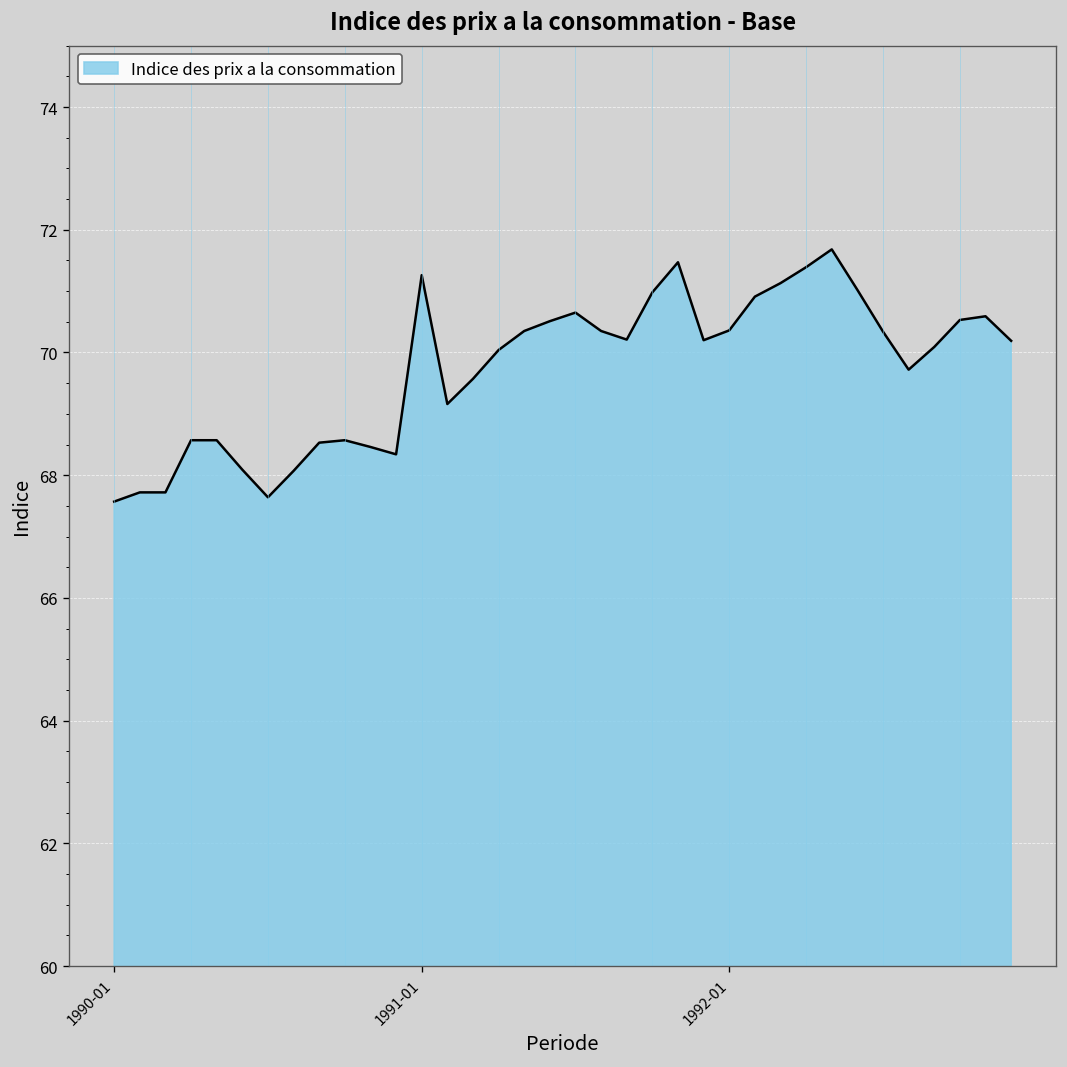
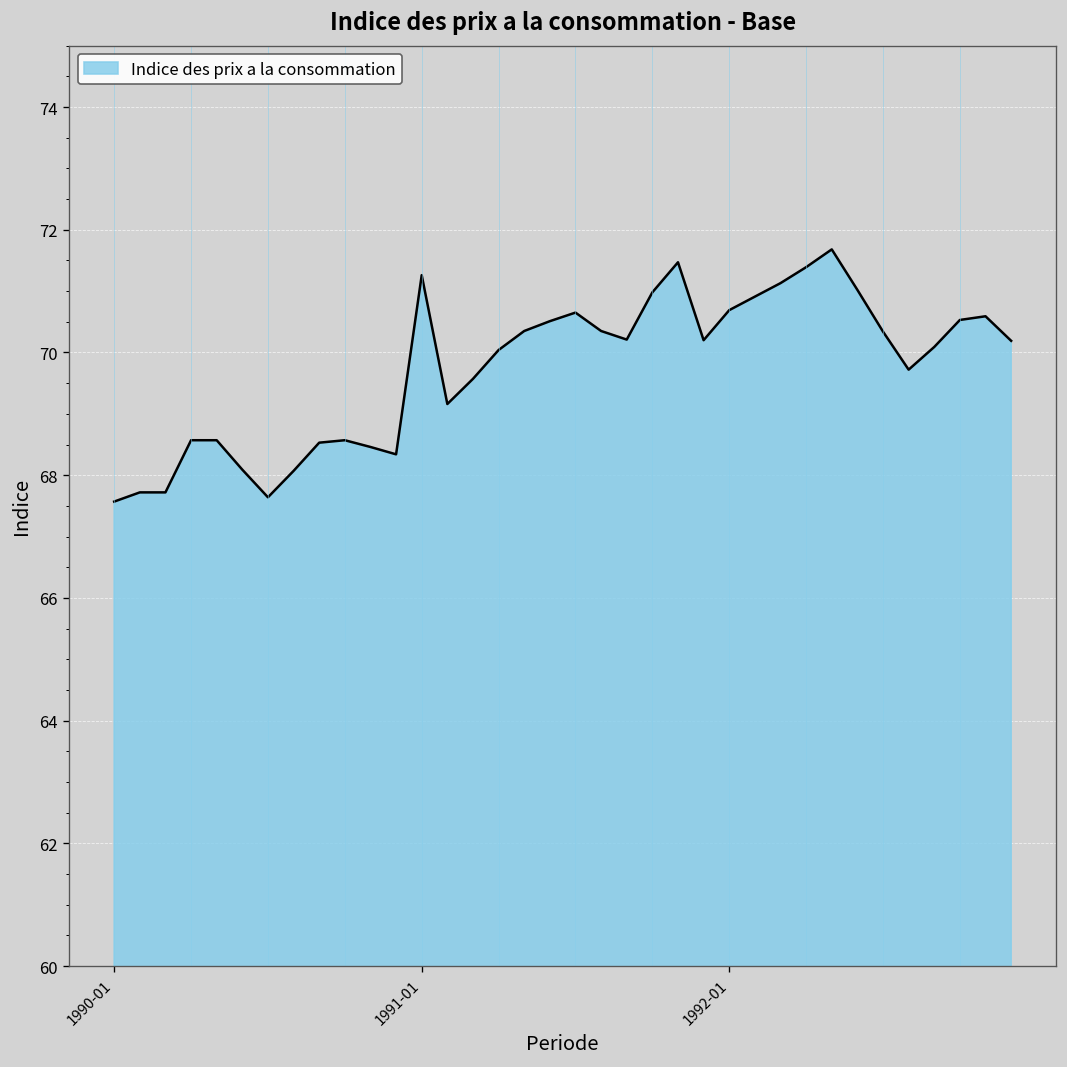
  {
    "1990-01": 67.6,
    "1991-01": 71.3,
-   "1992-01": 70.4
+   "1992-01": 70.7
  }
